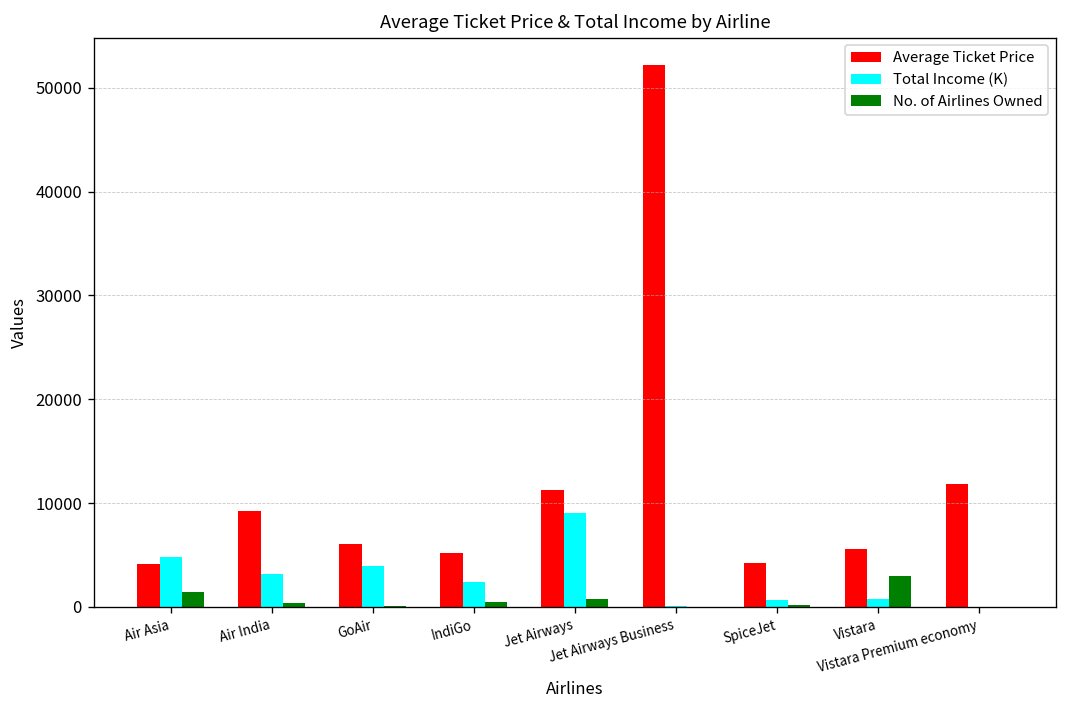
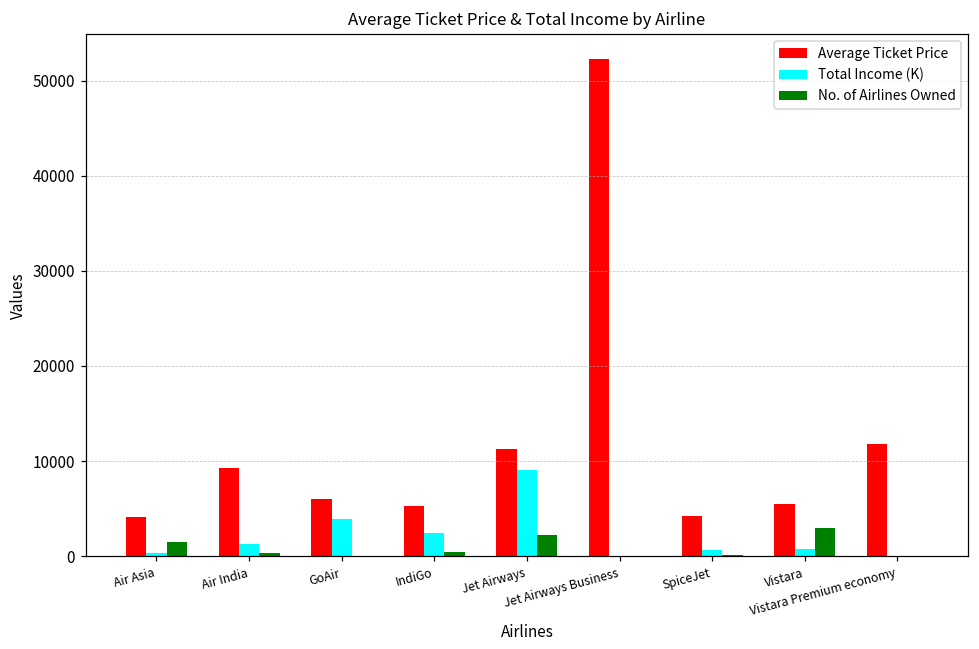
  {
    "Average Ticket Price": {
      "Air Asia": 4000,
      "Air India": 9000,
      "GoAir": 6000,
      "IndiGo": 5000,
      "Jet Airways": 11000,
      "Jet Airways Business": 52000,
      "SpiceJet": 4000,
      "Vistara": 6000,
      "Vistara Premium economy": 12000
    },
    "Total Income (K)": {
-     "Air Asia": 5000,
-     "Air India": 3000,
+     "Air Asia": 0,
+     "Air India": 1000,
      "GoAir": 4000,
      "IndiGo": 2000,
      "Jet Airways": 9000,
      "SpiceJet": 1000,
      "Vistara": 1000
    },
    "No. of Airlines Owned": {
      "Air Asia": 1000,
      "Air India": 0,
      "IndiGo": 0,
-     "Jet Airways": 1000,
+     "Jet Airways": 2000,
      "Vistara": 3000
    }
  }
